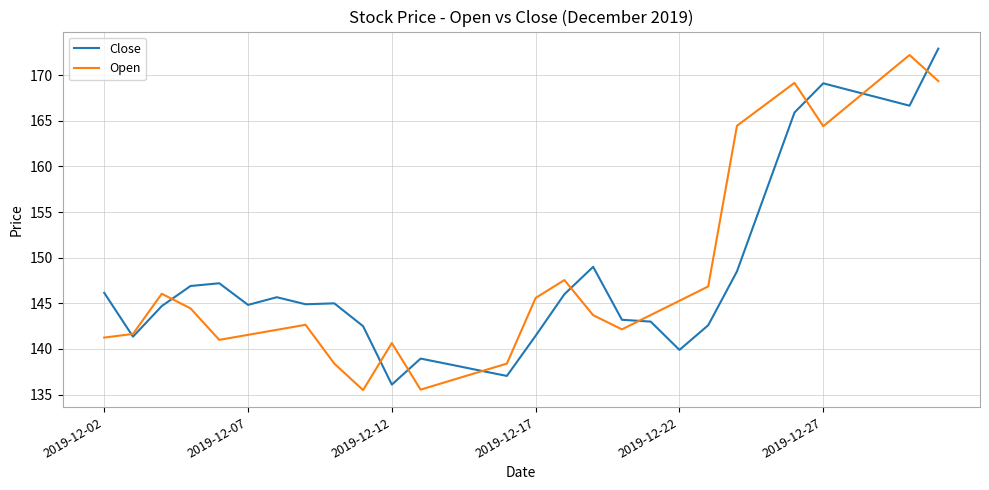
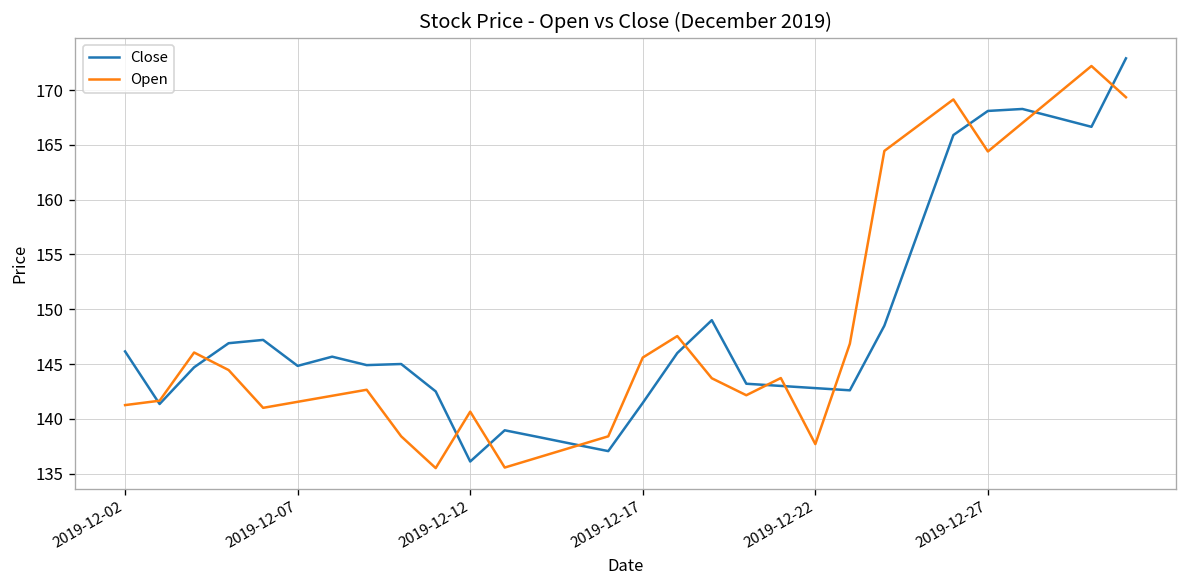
  {
    "Close": {
      "2019-12-02": 146,
      "2019-12-07": 145,
      "2019-12-12": 136,
      "2019-12-17": 141,
-     "2019-12-22": 140,
-     "2019-12-27": 169
+     "2019-12-22": 143,
+     "2019-12-27": 168
    },
    "Open": {
      "2019-12-02": 141,
      "2019-12-07": 142,
      "2019-12-12": 141,
      "2019-12-17": 146,
-     "2019-12-22": 145,
+     "2019-12-22": 138,
      "2019-12-27": 164
    }
  }
